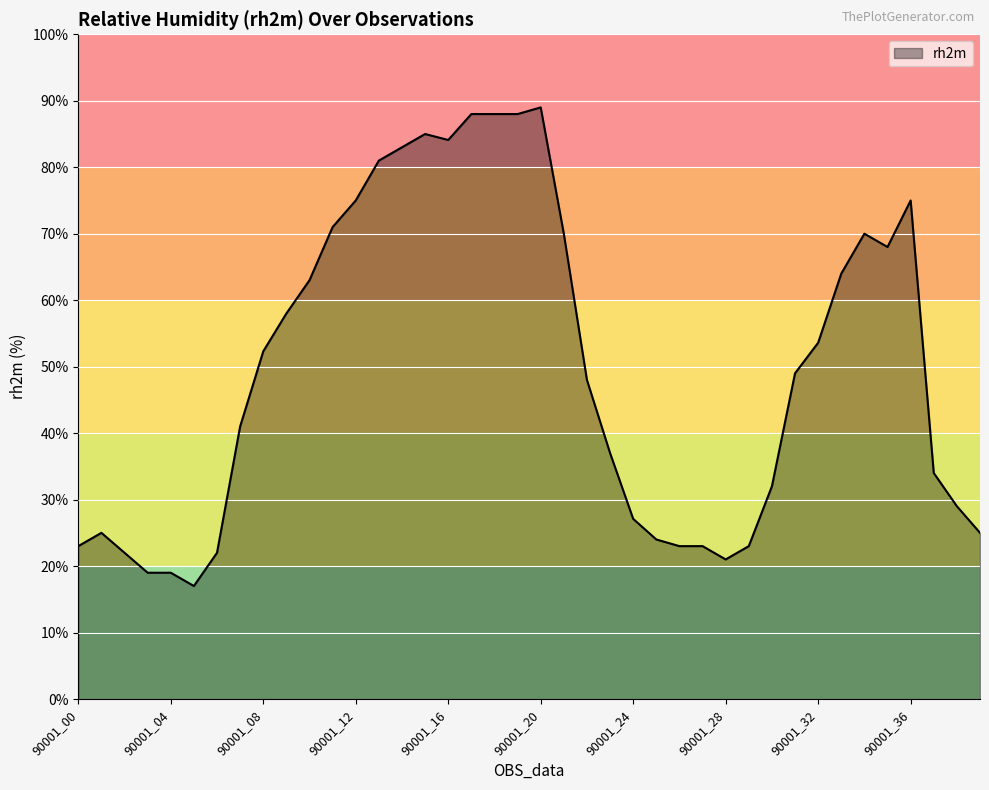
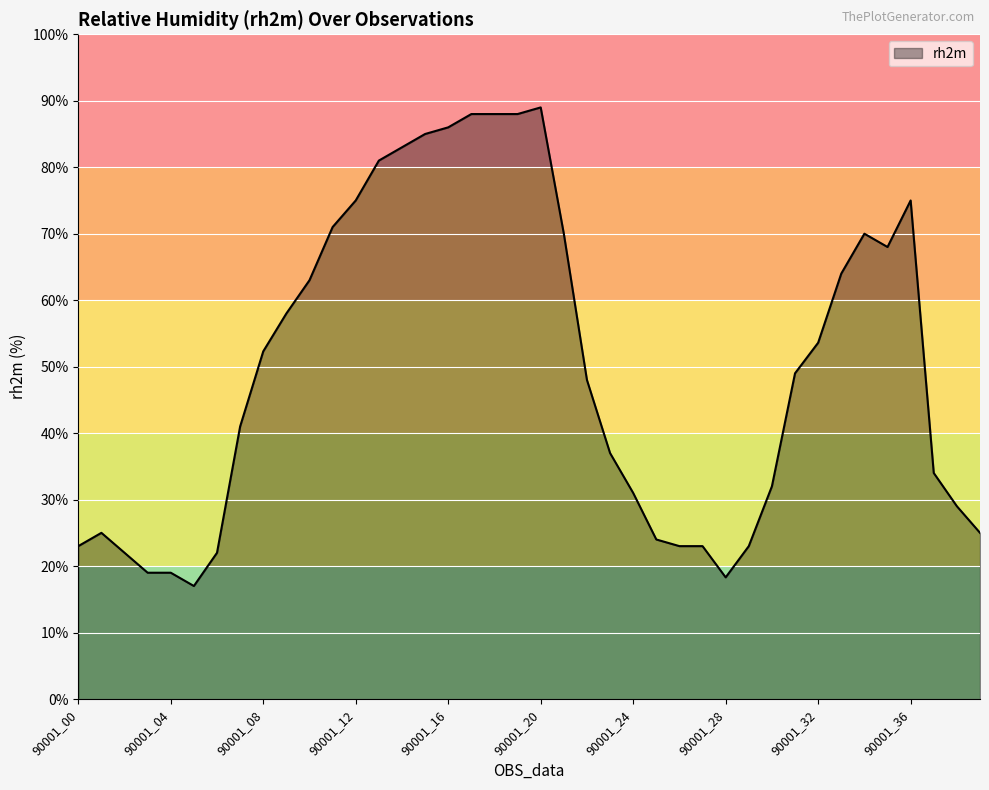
  {
    "90001_00": "23%",
    "90001_04": "19%",
    "90001_08": "52%",
    "90001_12": "75%",
-   "90001_16": "84%",
+   "90001_16": "86%",
    "90001_20": "89%",
-   "90001_24": "27%",
-   "90001_28": "21%",
+   "90001_24": "31%",
+   "90001_28": "18%",
    "90001_32": "54%",
    "90001_36": "75%"
  }
